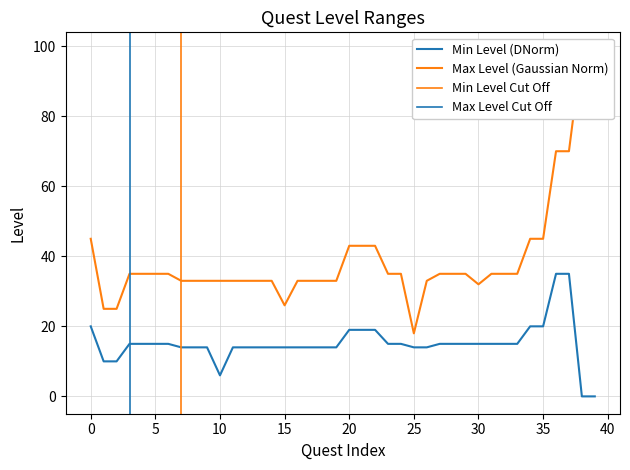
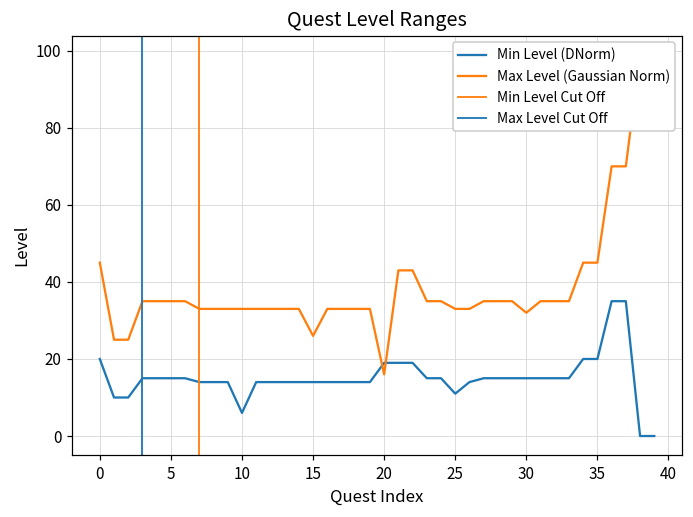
  {
    "Min Level (DNorm)": {
      "0": 20,
      "5": 15,
      "10": 6,
      "15": 14,
      "20": 19,
-     "25": 14,
+     "25": 11,
      "30": 15,
      "35": 20
    },
    "Max Level (Gaussian Norm)": {
      "0": 45,
      "5": 35,
      "10": 33,
      "15": 26,
-     "20": 43,
-     "25": 18,
+     "20": 16,
+     "25": 33,
      "30": 32,
      "35": 45
    }
  }
